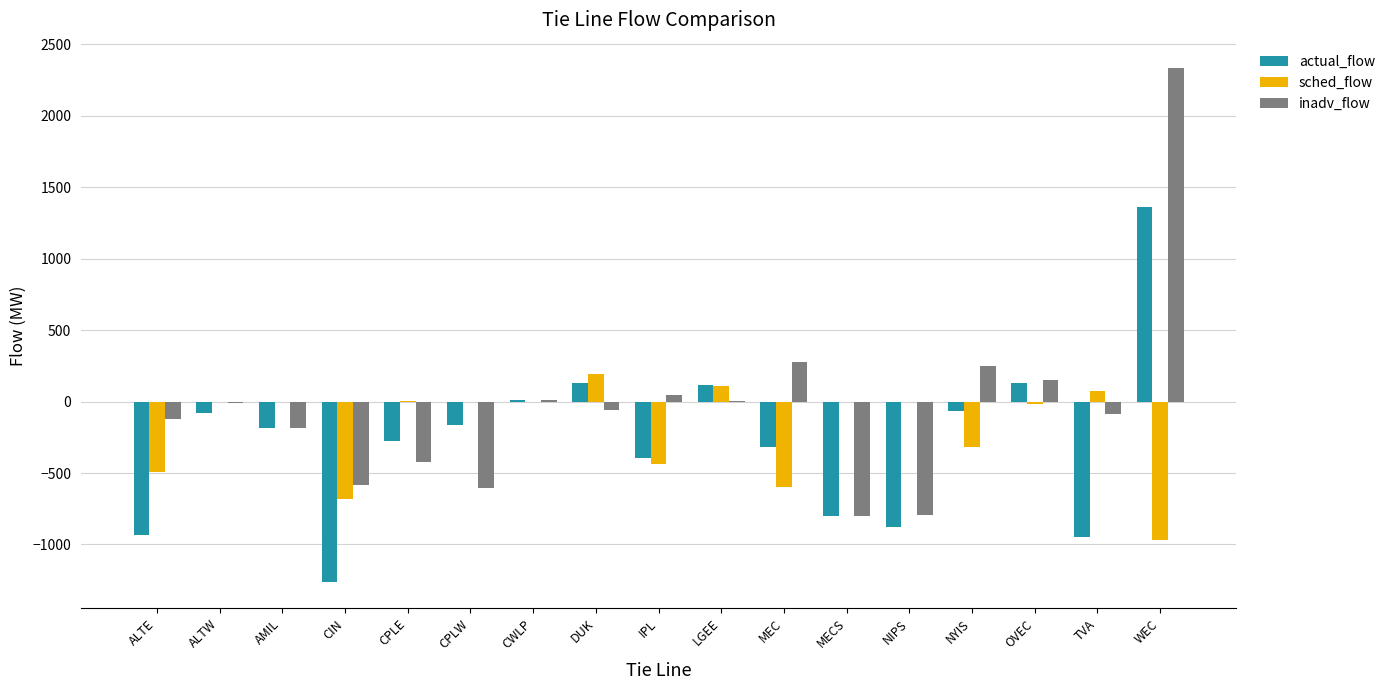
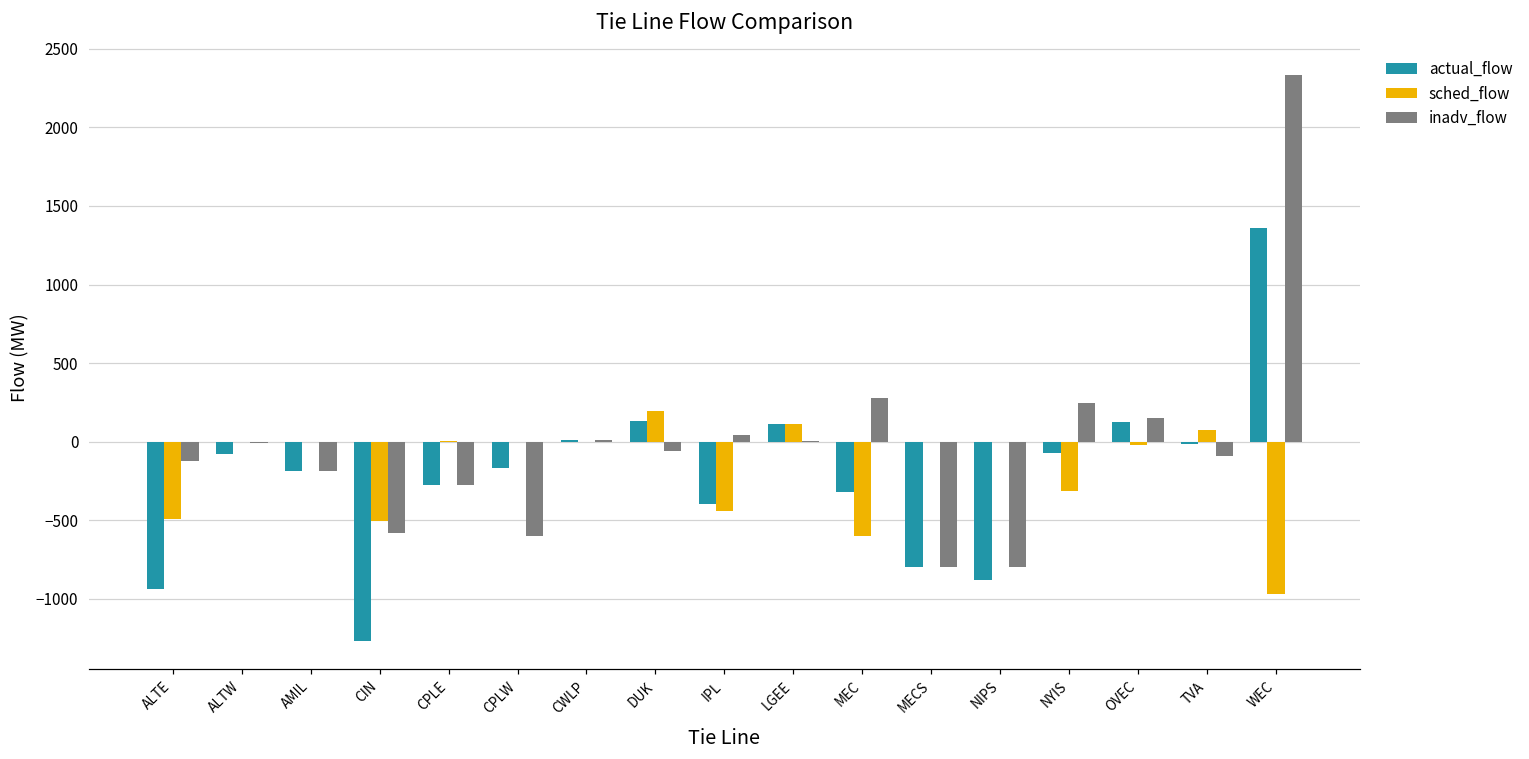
  {
    "actual_flow": {
      "ALTE": -940,
      "ALTW": -80,
      "AMIL": -190,
      "CIN": -1270,
      "CPLE": -280,
      "CPLW": -170,
      "DUK": 130,
      "IPL": -390,
      "LGEE": 110,
      "MEC": -320,
      "MECS": -800,
      "NIPS": -880,
      "NYIS": -70,
      "OVEC": 130,
-     "TVA": -940,
+     "TVA": -20,
      "WEC": 1360
    },
    "sched_flow": {
      "ALTE": -490,
      "ALTW": 0,
      "AMIL": 0,
-     "CIN": -680,
+     "CIN": -510,
      "CPLW": 0,
      "CWLP": 0,
      "DUK": 200,
      "IPL": -440,
      "LGEE": 110,
      "MEC": -600,
      "MECS": 0,
      "NIPS": 0,
      "NYIS": -320,
      "OVEC": -20,
      "TVA": 80,
      "WEC": -970
    },
    "inadv_flow": {
      "ALTE": -120,
      "AMIL": -190,
      "CIN": -580,
-     "CPLE": -420,
+     "CPLE": -280,
      "CPLW": -600,
      "DUK": -60,
      "IPL": 50,
      "MEC": 280,
      "MECS": -800,
      "NIPS": -790,
      "NYIS": 250,
      "OVEC": 150,
      "TVA": -90,
      "WEC": 2330
    }
  }
